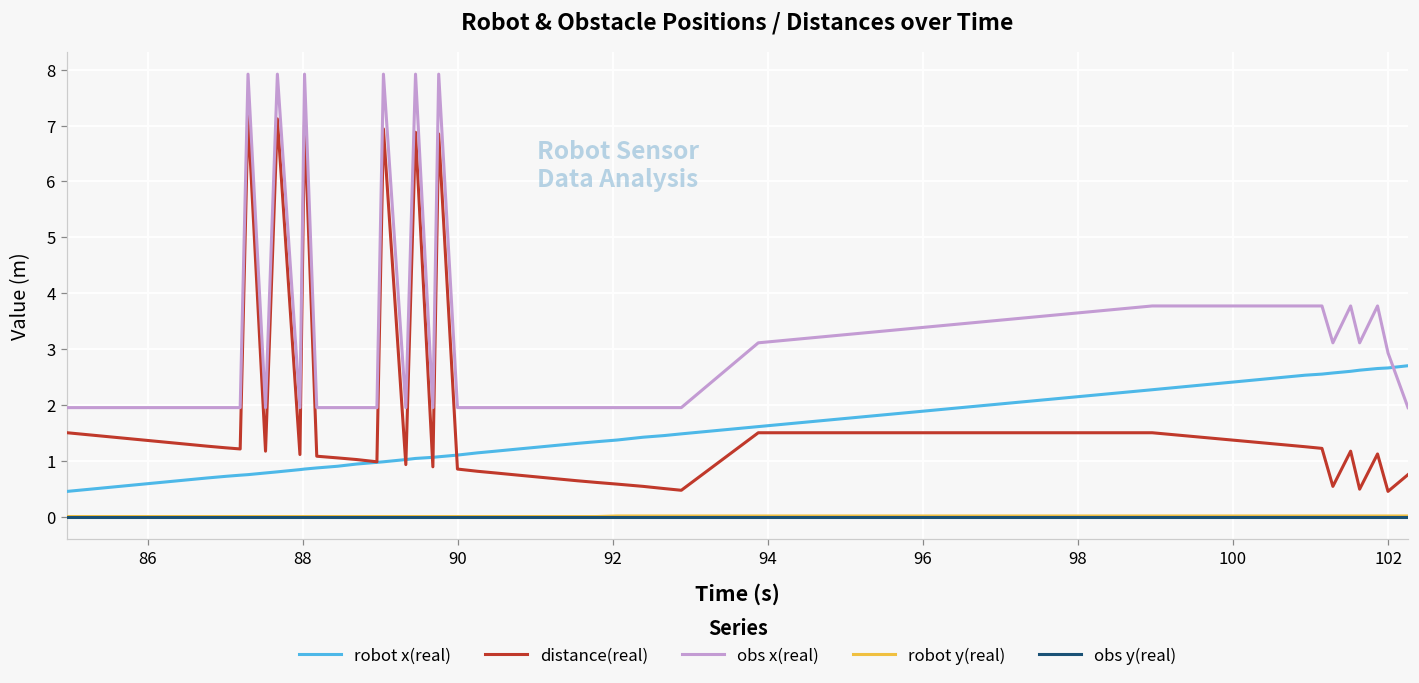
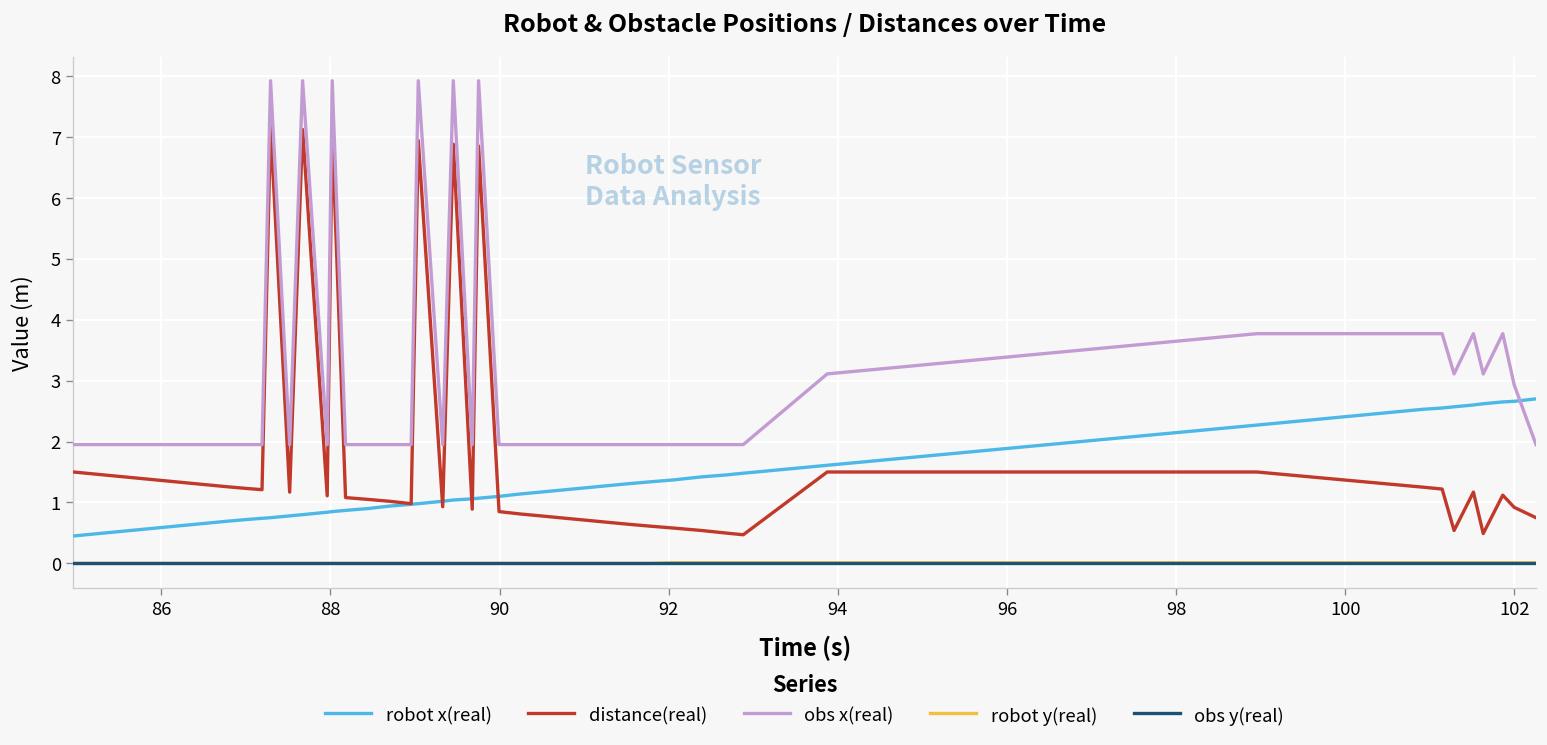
  {
    "robot x(real)": {
      "102": 2.7
    },
    "distance(real)": {
-     "102": 0.5
+     "102": 0.9
    },
    "obs x(real)": {
      "102": 2.9
    },
    "obs y(real)": {
      "102": 0.0
    }
  }
